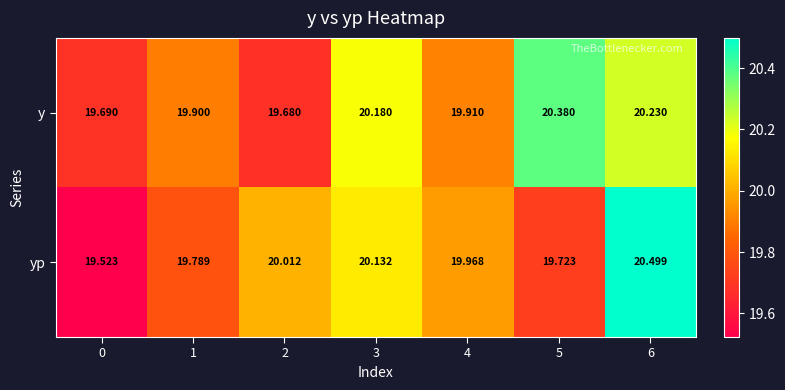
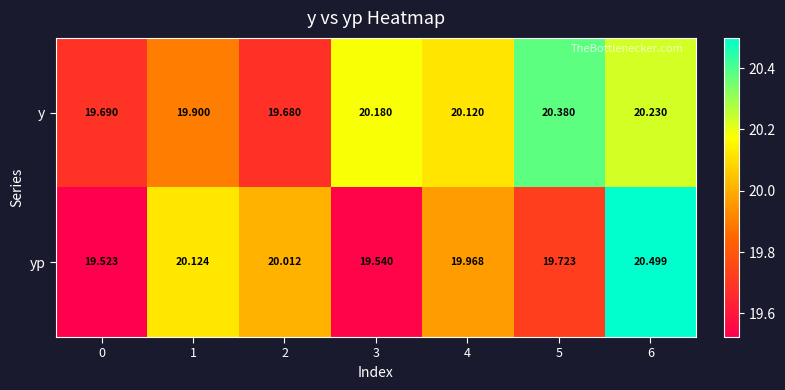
  {
    "y": {
      "0": 19.690,
      "1": 19.900,
      "2": 19.680,
      "3": 20.180,
-     "4": 19.910,
+     "4": 20.120,
      "5": 20.380
    },
    "yp": {
      "0": 19.523,
-     "1": 19.789,
+     "1": 20.124,
      "2": 20.012,
-     "3": 20.132,
+     "3": 19.540,
      "4": 19.968,
      "5": 19.723,
      "6": 20.499
    }
  }
